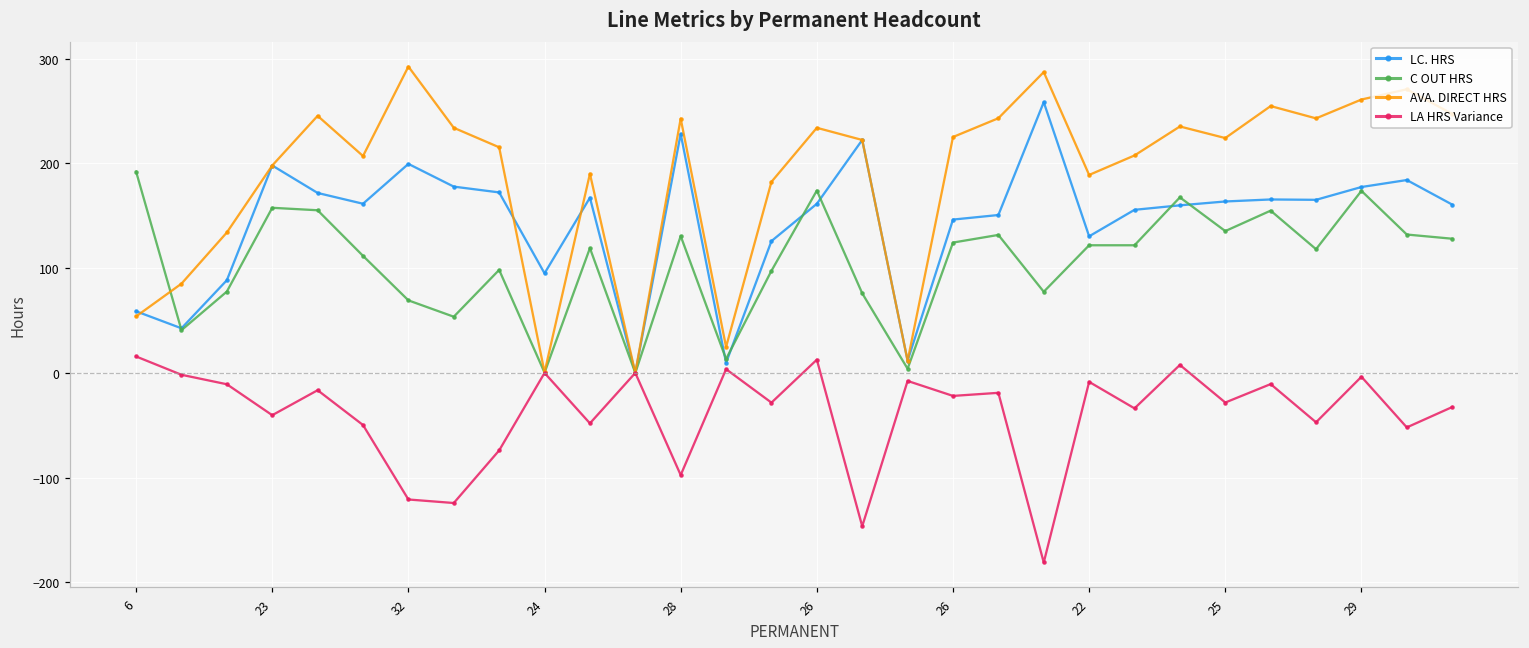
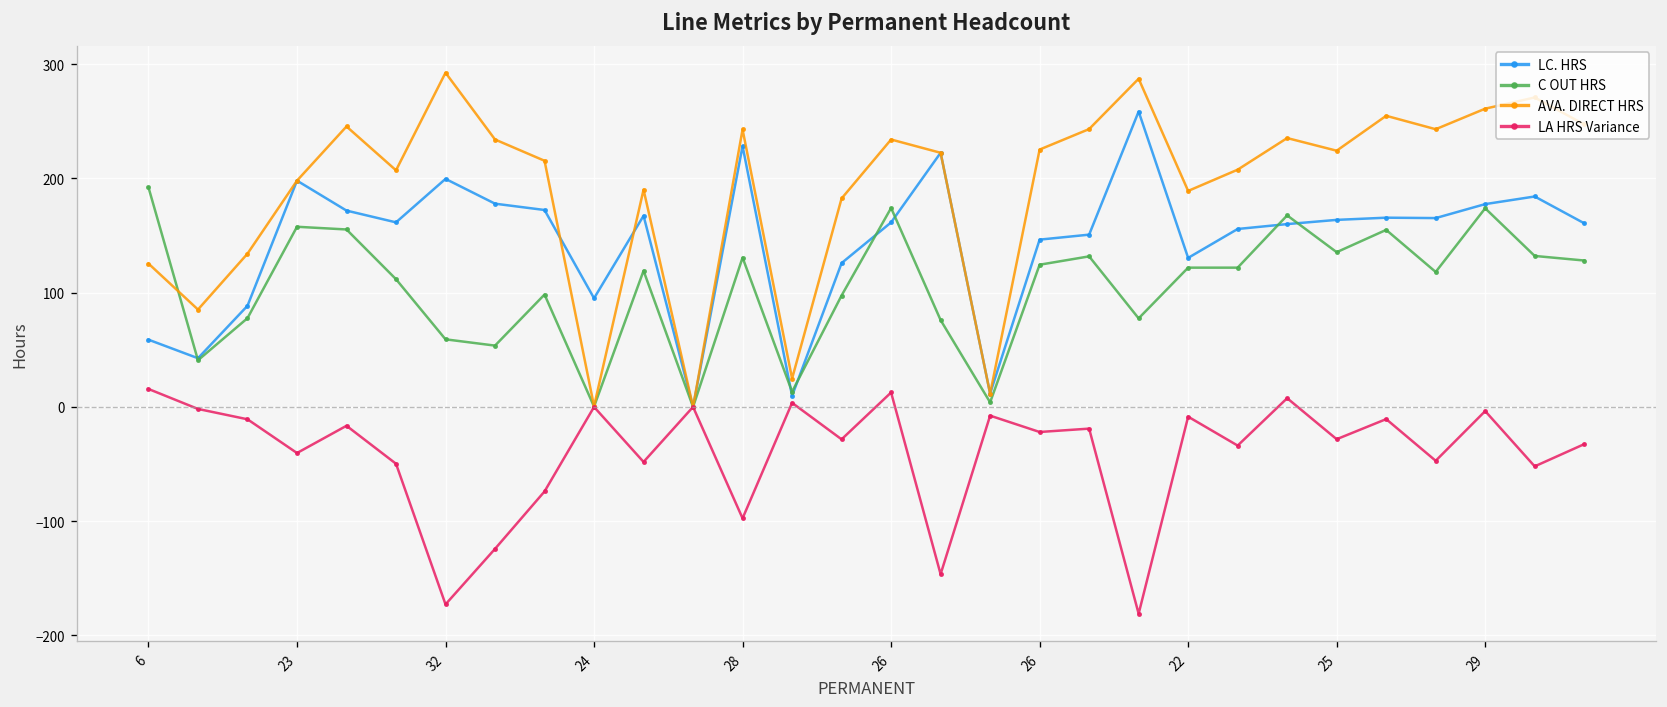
  {
    "LC. HRS": {
      "6": 60,
      "32": 200,
      "24": 100
    },
    "C OUT HRS": {
      "6": 190,
-     "32": 70
+     "32": 60
    },
    "AVA. DIRECT HRS": {
-     "6": 50,
+     "6": 130,
      "32": 290
    },
    "LA HRS Variance": {
      "6": 20,
-     "32": -120
+     "32": -170
    }
  }
